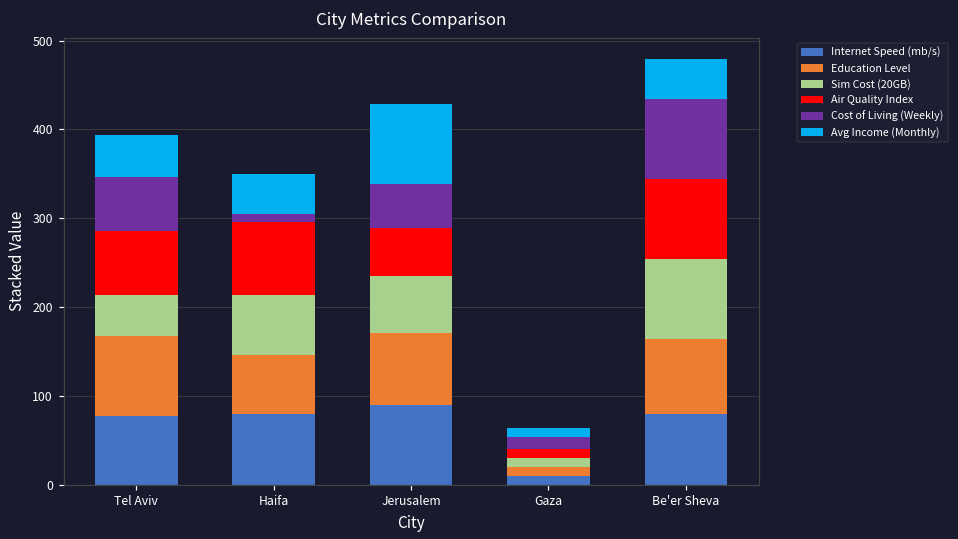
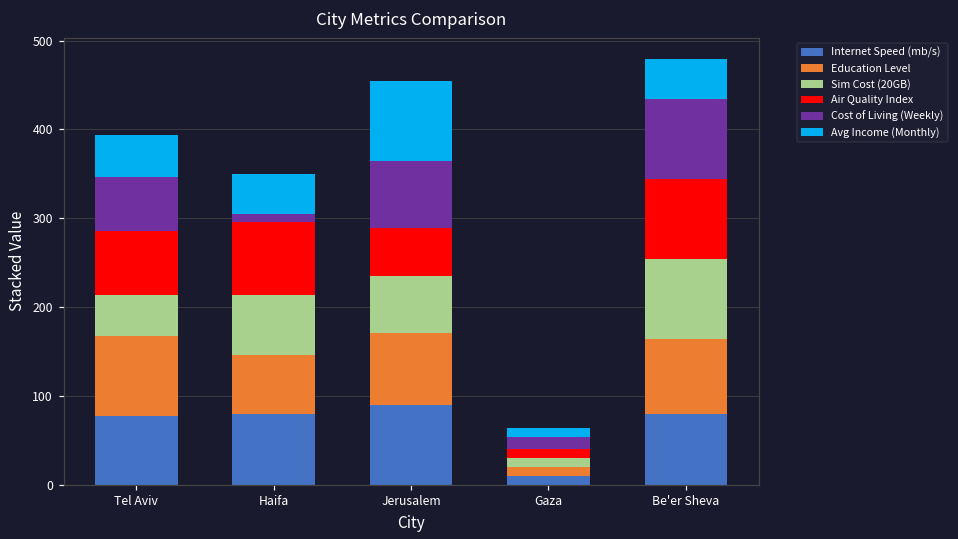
  {
    "Internet Speed (mb/s)": {
      "Tel Aviv": 80,
      "Haifa": 80,
      "Jerusalem": 90,
      "Gaza": 10,
      "Be'er Sheva": 80
    },
    "Education Level": {
      "Tel Aviv": 90,
      "Haifa": 70,
      "Jerusalem": 80,
      "Gaza": 10,
      "Be'er Sheva": 90
    },
    "Sim Cost (20GB)": {
      "Tel Aviv": 50,
      "Haifa": 70,
      "Jerusalem": 60,
      "Gaza": 10,
      "Be'er Sheva": 90
    },
    "Air Quality Index": {
      "Tel Aviv": 70,
      "Haifa": 80,
      "Jerusalem": 50,
      "Gaza": 10,
      "Be'er Sheva": 90
    },
    "Cost of Living (Weekly)": {
      "Tel Aviv": 60,
      "Haifa": 10,
-     "Jerusalem": 50,
+     "Jerusalem": 70,
      "Gaza": 10,
      "Be'er Sheva": 90
    },
    "Avg Income (Monthly)": {
      "Tel Aviv": 50,
      "Haifa": 50,
      "Jerusalem": 90,
      "Gaza": 10,
      "Be'er Sheva": 50
    }
  }
